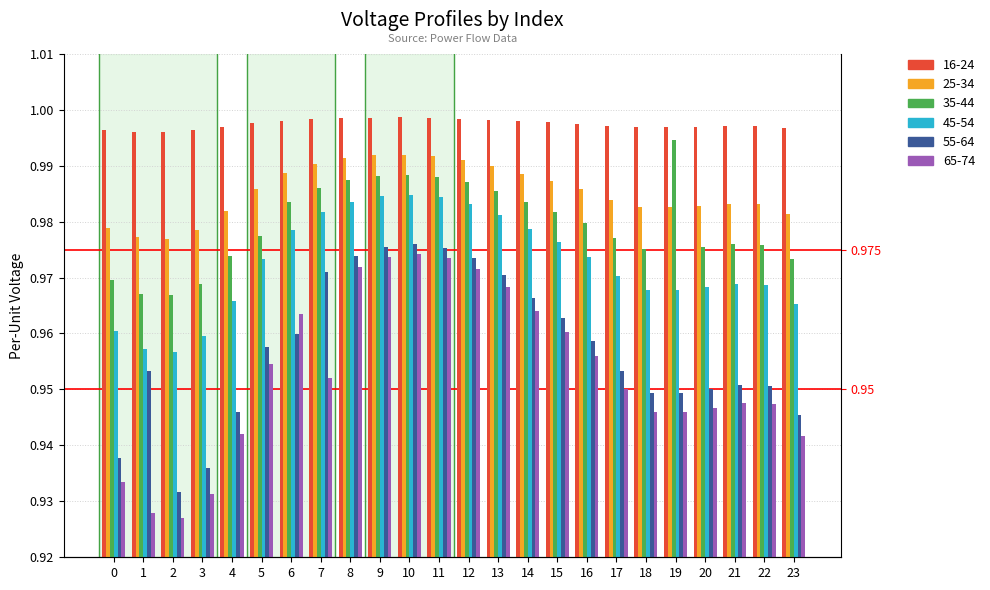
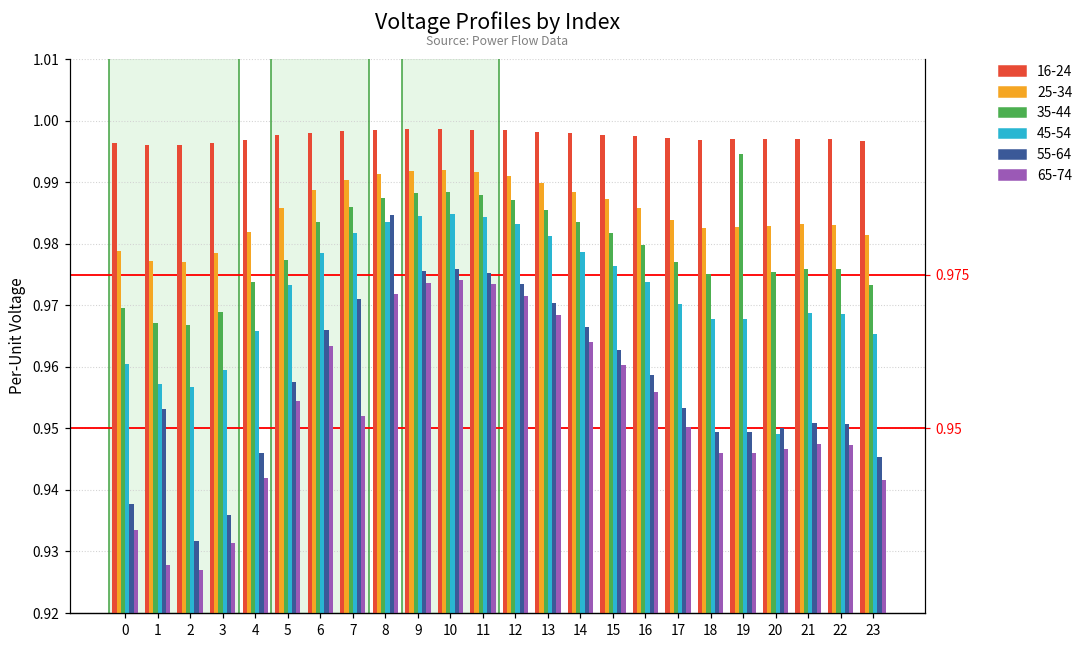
  {
    "16-24": {
      "0": 0.996,
      "1": 0.996,
      "2": 0.996,
      "3": 0.996,
      "4": 0.997,
      "5": 0.998,
      "6": 0.998,
      "7": 0.998,
      "8": 0.999,
      "9": 0.999,
      "10": 0.999,
      "11": 0.999,
      "12": 0.998,
      "13": 0.998,
      "14": 0.998,
      "15": 0.998,
      "16": 0.997,
      "17": 0.997,
      "18": 0.997,
      "19": 0.997,
      "20": 0.997,
      "21": 0.997,
      "22": 0.997,
      "23": 0.997
    },
    "25-34": {
      "0": 0.979,
      "1": 0.977,
      "2": 0.977,
      "3": 0.978,
      "4": 0.982,
      "5": 0.986,
      "6": 0.989,
      "7": 0.990,
      "8": 0.991,
      "9": 0.992,
      "10": 0.992,
      "11": 0.992,
      "12": 0.991,
      "13": 0.990,
      "14": 0.988,
      "15": 0.987,
      "16": 0.986,
      "17": 0.984,
      "18": 0.983,
      "19": 0.983,
      "20": 0.983,
      "21": 0.983,
      "22": 0.983,
      "23": 0.981
    },
    "35-44": {
      "0": 0.970,
      "1": 0.967,
      "2": 0.967,
      "3": 0.969,
      "4": 0.974,
      "5": 0.977,
      "6": 0.984,
      "7": 0.986,
      "8": 0.987,
      "9": 0.988,
      "10": 0.988,
      "11": 0.988,
      "12": 0.987,
      "13": 0.986,
      "14": 0.984,
      "15": 0.982,
      "16": 0.980,
      "17": 0.977,
      "18": 0.975,
      "19": 0.995,
      "20": 0.975,
      "21": 0.976,
      "22": 0.976,
      "23": 0.973
    },
    "45-54": {
      "0": 0.960,
      "1": 0.957,
      "2": 0.957,
      "3": 0.959,
      "4": 0.966,
      "5": 0.973,
      "6": 0.979,
      "7": 0.982,
      "8": 0.983,
      "9": 0.985,
      "10": 0.985,
      "11": 0.984,
      "12": 0.983,
      "13": 0.981,
      "14": 0.979,
      "15": 0.976,
      "16": 0.974,
      "17": 0.970,
      "18": 0.968,
      "19": 0.968,
-     "20": 0.968,
+     "20": 0.949,
      "21": 0.969,
      "22": 0.969,
      "23": 0.965
    },
    "55-64": {
      "0": 0.938,
      "1": 0.953,
      "2": 0.932,
      "3": 0.936,
      "4": 0.946,
      "5": 0.958,
-     "6": 0.960,
+     "6": 0.966,
      "7": 0.971,
-     "8": 0.974,
+     "8": 0.985,
      "9": 0.976,
      "10": 0.976,
      "11": 0.975,
      "12": 0.973,
      "13": 0.970,
      "14": 0.966,
      "15": 0.963,
      "16": 0.959,
      "17": 0.953,
      "18": 0.949,
      "19": 0.949,
      "20": 0.950,
      "21": 0.951,
      "22": 0.951,
      "23": 0.945
    },
    "65-74": {
      "0": 0.933,
      "1": 0.928,
      "2": 0.927,
      "3": 0.931,
      "4": 0.942,
      "5": 0.954,
      "6": 0.963,
      "7": 0.952,
      "8": 0.972,
      "9": 0.974,
      "10": 0.974,
      "11": 0.973,
      "12": 0.972,
      "13": 0.968,
      "14": 0.964,
      "15": 0.960,
      "16": 0.956,
      "17": 0.950,
      "18": 0.946,
      "19": 0.946,
      "20": 0.947,
      "21": 0.948,
      "22": 0.947,
      "23": 0.942
    }
  }
